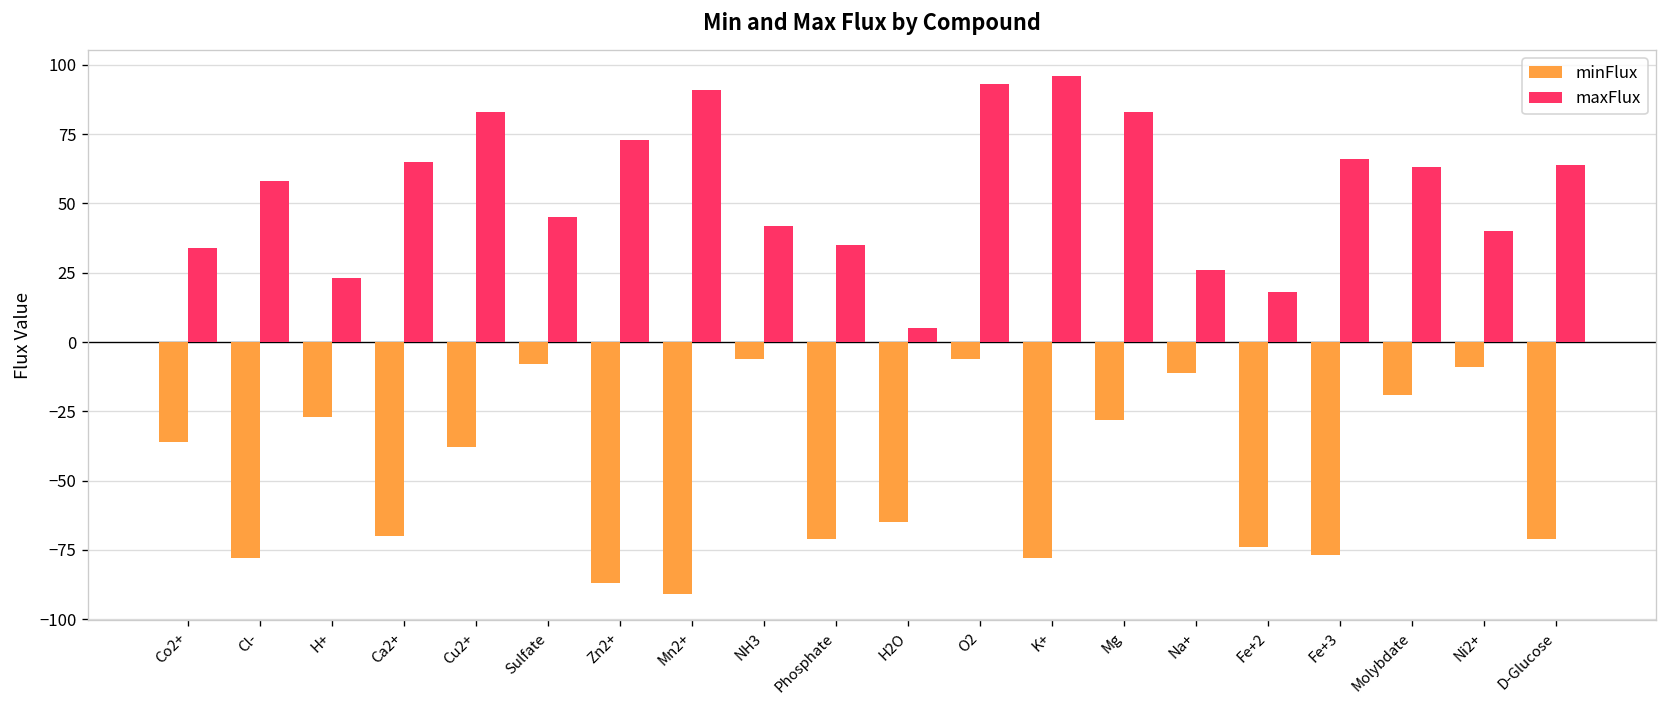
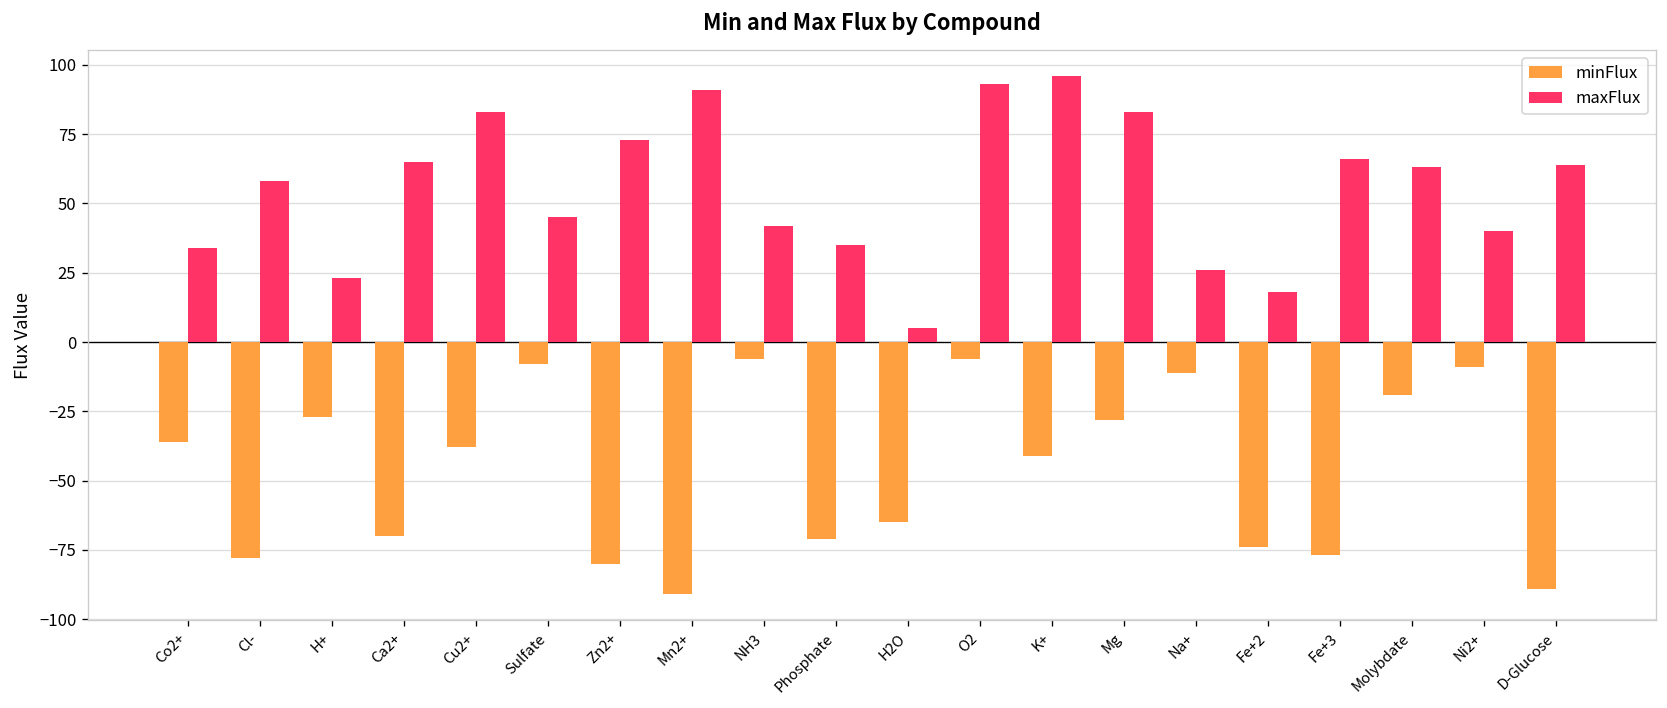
  {
    "minFlux": {
      "Co2+": -36,
      "Cl-": -78,
      "H+": -27,
      "Ca2+": -70,
      "Cu2+": -38,
      "Sulfate": -8,
-     "Zn2+": -87,
+     "Zn2+": -80,
      "Mn2+": -91,
      "NH3": -6,
      "Phosphate": -71,
      "H2O": -65,
      "O2": -6,
-     "K+": -78,
+     "K+": -41,
      "Mg": -28,
      "Na+": -11,
      "Fe+2": -74,
      "Fe+3": -77,
      "Molybdate": -19,
      "Ni2+": -9,
-     "D-Glucose": -71
+     "D-Glucose": -89
    },
    "maxFlux": {
      "Co2+": 34,
      "Cl-": 58,
      "H+": 23,
      "Ca2+": 65,
      "Cu2+": 83,
      "Sulfate": 45,
      "Zn2+": 73,
      "Mn2+": 91,
      "NH3": 42,
      "Phosphate": 35,
      "H2O": 5,
      "O2": 93,
      "K+": 96,
      "Mg": 83,
      "Na+": 26,
      "Fe+2": 18,
      "Fe+3": 66,
      "Molybdate": 63,
      "Ni2+": 40,
      "D-Glucose": 64
    }
  }
